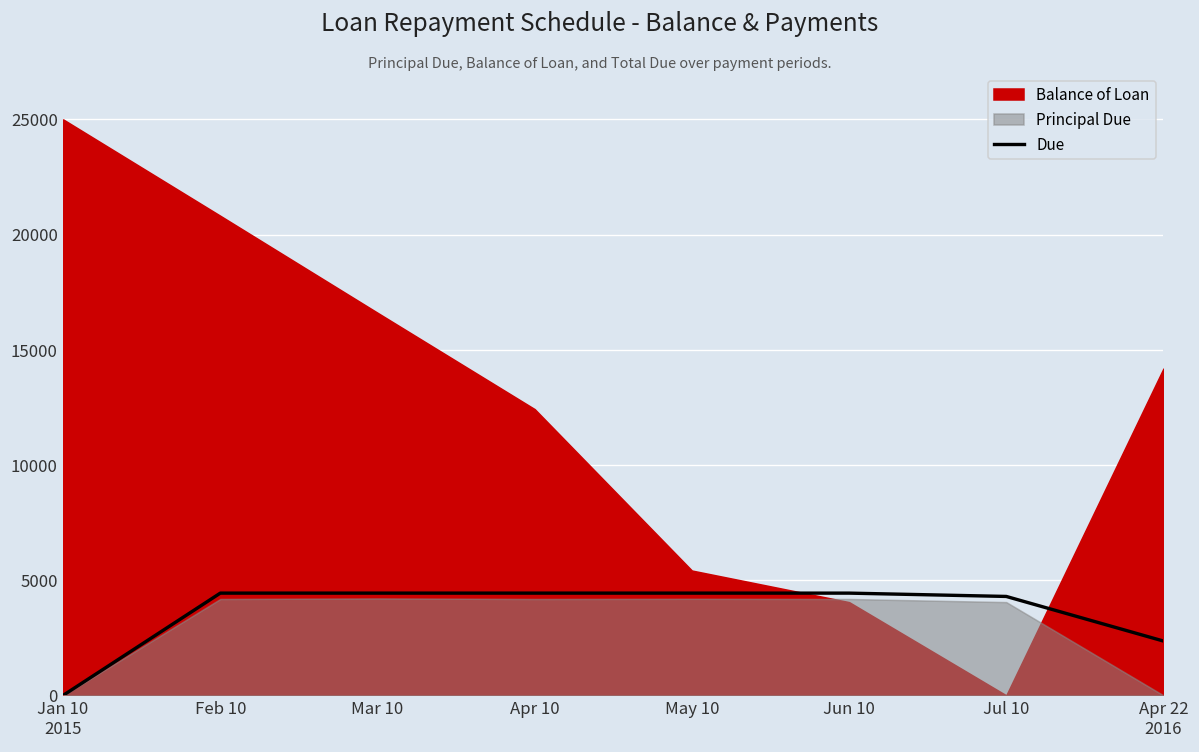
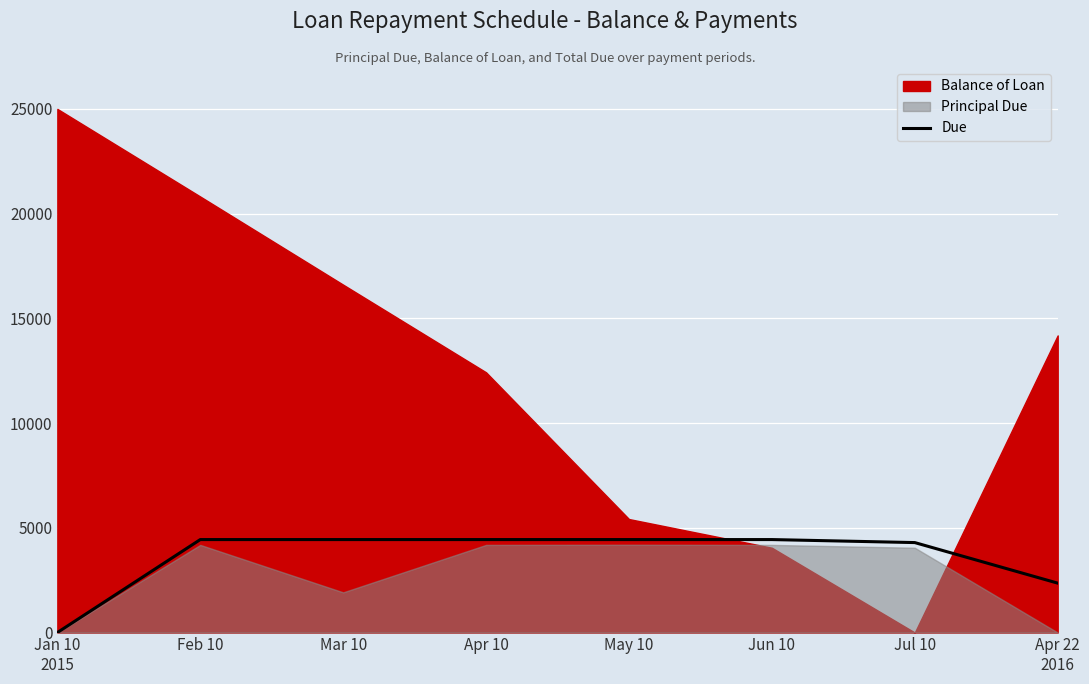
  {
    "Balance of Loan": {
      "Jan 10 2015": 25000,
      "Feb 10": 20800,
      "Mar 10": 16600,
      "Apr 10": 12400,
      "May 10": 5400,
      "Jun 10": 4000,
      "Jul 10": 0,
      "Apr 22 2016": 14200
    },
    "Due": {
      "Feb 10": 4400,
      "Mar 10": 4400,
      "Apr 10": 4400,
      "May 10": 4400,
      "Jun 10": 4400,
      "Jul 10": 4300,
      "Apr 22 2016": 2400
    },
    "Principal Due": {
      "Feb 10": 4200,
-     "Mar 10": 4200,
+     "Mar 10": 1900,
      "Apr 10": 4200,
      "May 10": 4200,
      "Jun 10": 4200,
      "Jul 10": 4000,
      "Apr 22 2016": 0
    }
  }
